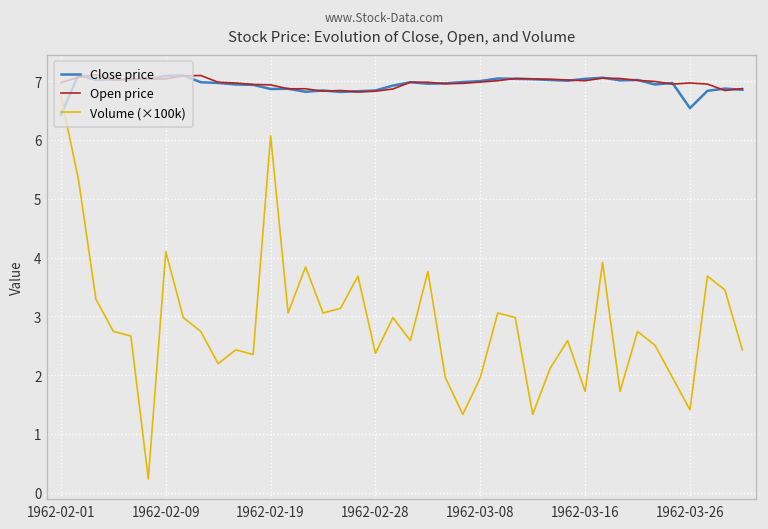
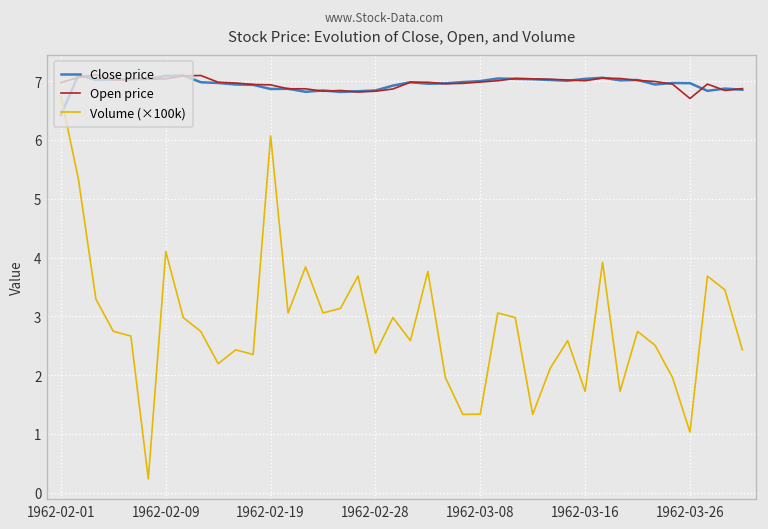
  {
    "Close price": {
      "1962-02-19": 6.9,
-     "1962-03-26": 6.5
+     "1962-03-26": 7.0
    },
    "Open price": {
      "1962-02-19": 6.9,
-     "1962-03-26": 7.0
+     "1962-03-26": 6.7
    },
    "Volume (×100k)": {
      "1962-02-09": 4.1,
      "1962-02-19": 6.1,
      "1962-02-28": 2.4,
-     "1962-03-08": 2.0,
+     "1962-03-08": 1.3,
      "1962-03-16": 1.7,
-     "1962-03-26": 1.4
+     "1962-03-26": 1.0
    }
  }
